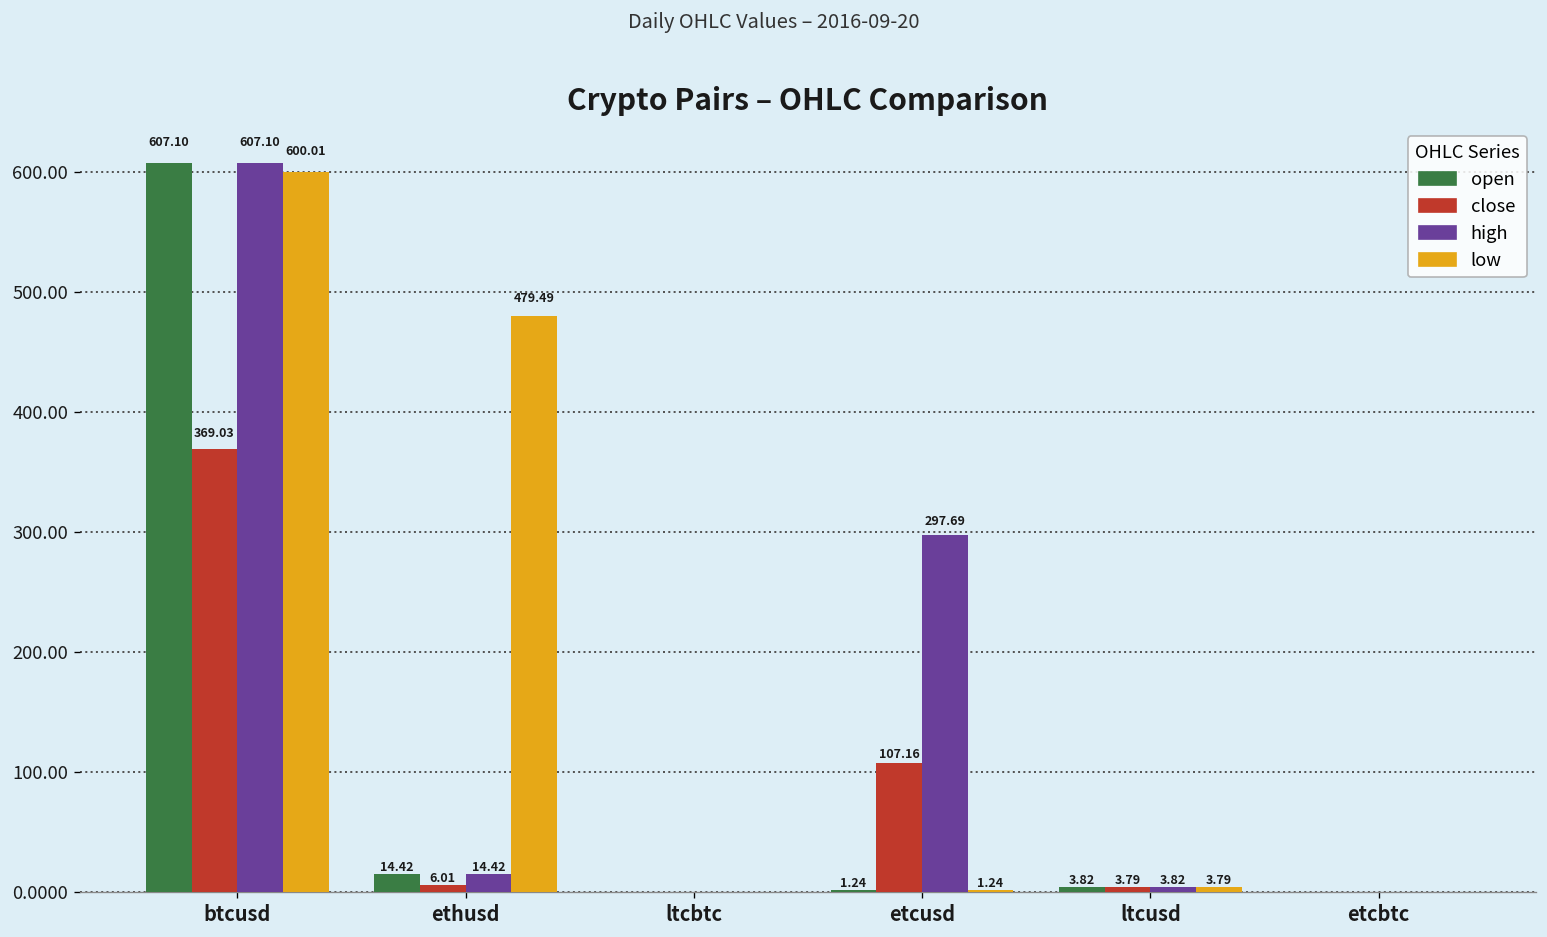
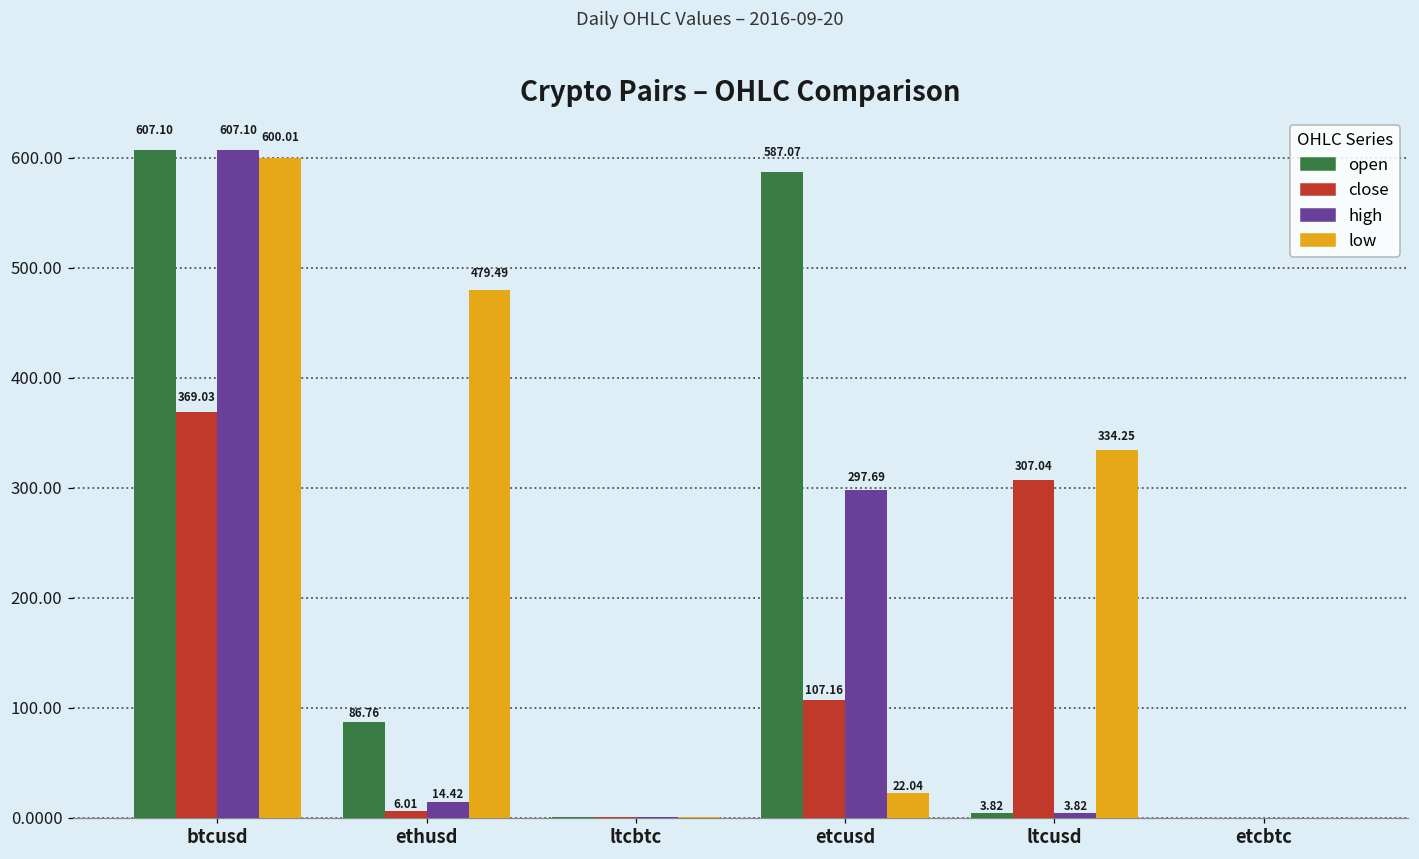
  {
    "open": {
      "btcusd": 607.10,
-     "ethusd": 14.42,
-     "etcusd": 1.24,
+     "ethusd": 86.76,
+     "etcusd": 587.07,
      "ltcusd": 3.82
    },
    "close": {
      "btcusd": 369.03,
      "ethusd": 6.01,
      "etcusd": 107.16,
-     "ltcusd": 3.79
+     "ltcusd": 307.04
    },
    "high": {
      "btcusd": 607.10,
      "ethusd": 14.42,
      "etcusd": 297.69,
      "ltcusd": 3.82
    },
    "low": {
      "btcusd": 600.01,
      "ethusd": 479.49,
-     "etcusd": 1.24,
-     "ltcusd": 3.79
+     "etcusd": 22.04,
+     "ltcusd": 334.25
    }
  }
